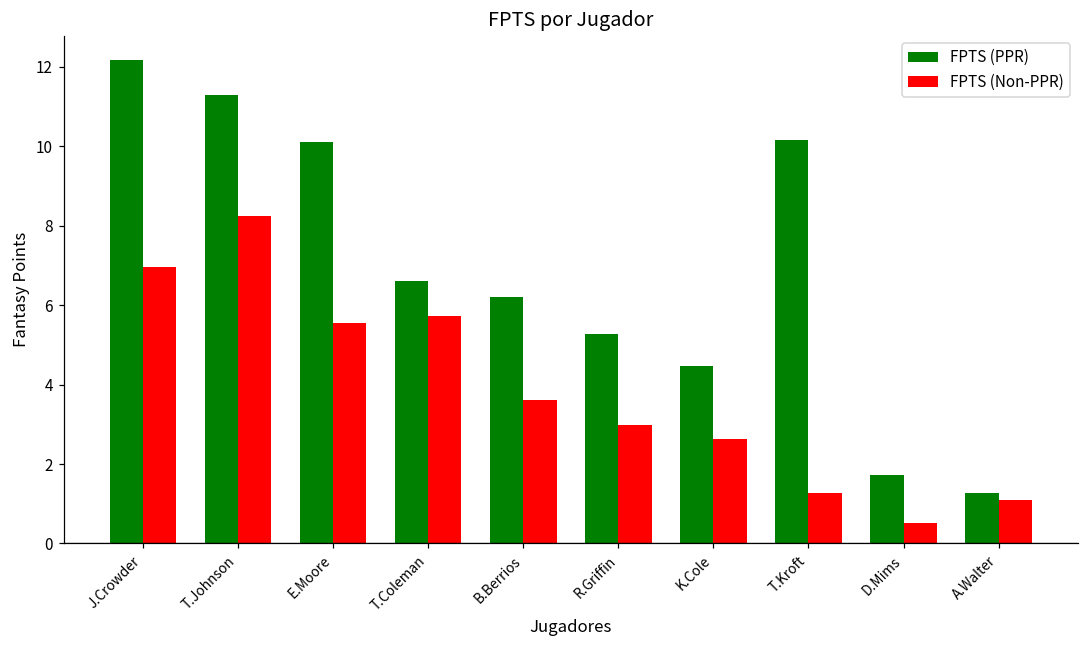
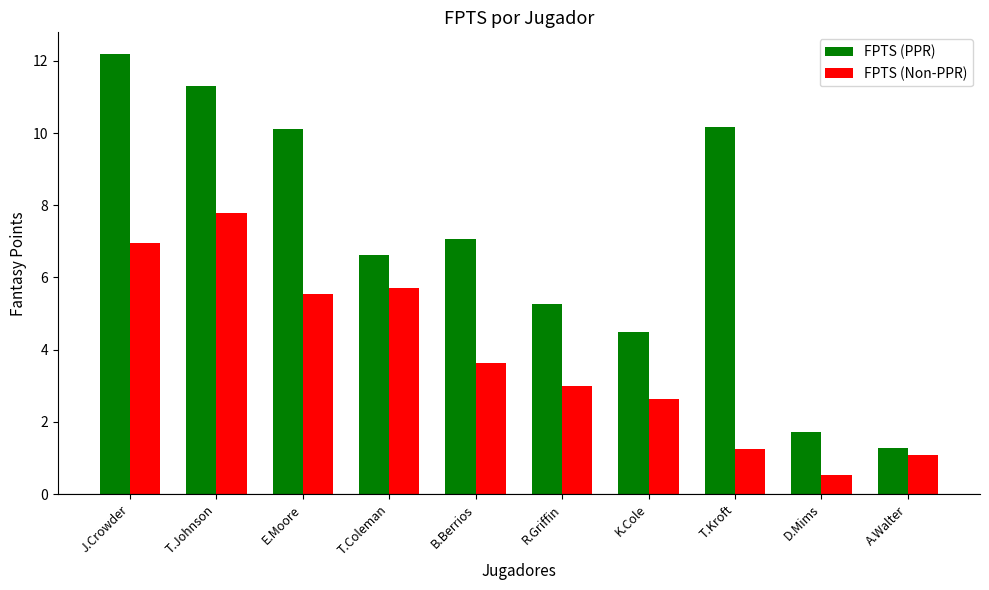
  {
    "FPTS (PPR)": {
      "J.Crowder": 12.2,
      "T.Johnson": 11.3,
      "E.Moore": 10.1,
      "T.Coleman": 6.6,
-     "B.Berrios": 6.2,
+     "B.Berrios": 7.1,
      "R.Griffin": 5.3,
      "K.Cole": 4.5,
      "T.Kroft": 10.2,
      "D.Mims": 1.7,
      "A.Walter": 1.3
    },
    "FPTS (Non-PPR)": {
      "J.Crowder": 7.0,
-     "T.Johnson": 8.3,
+     "T.Johnson": 7.8,
      "E.Moore": 5.6,
      "T.Coleman": 5.7,
      "B.Berrios": 3.6,
      "R.Griffin": 3.0,
      "K.Cole": 2.6,
      "T.Kroft": 1.3,
      "D.Mims": 0.5,
      "A.Walter": 1.1
    }
  }
